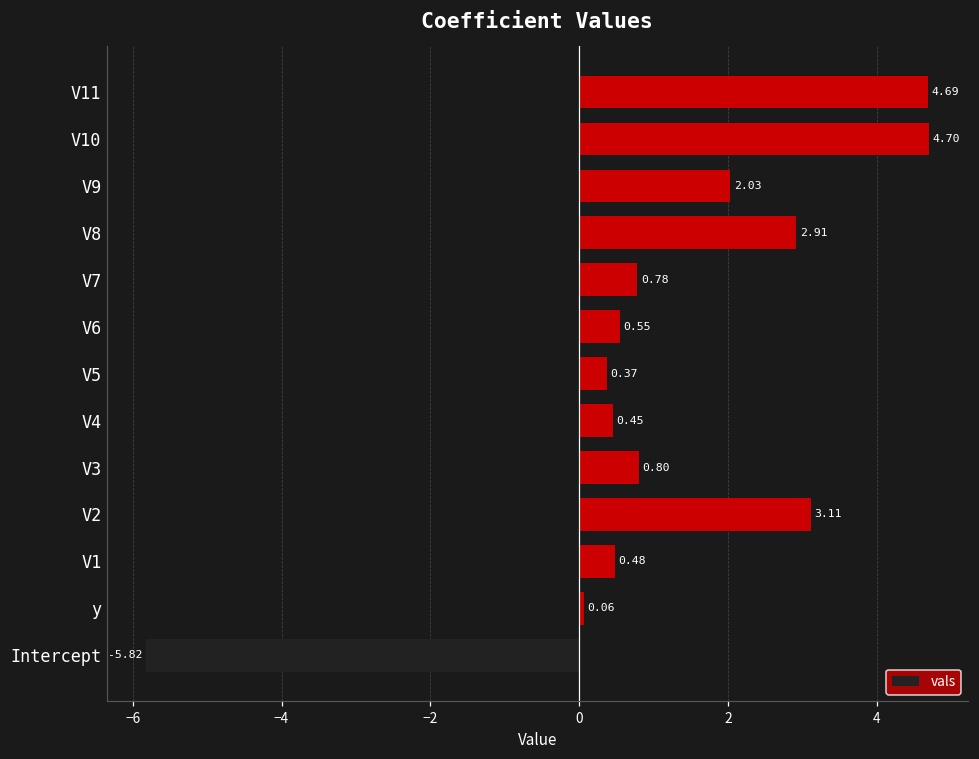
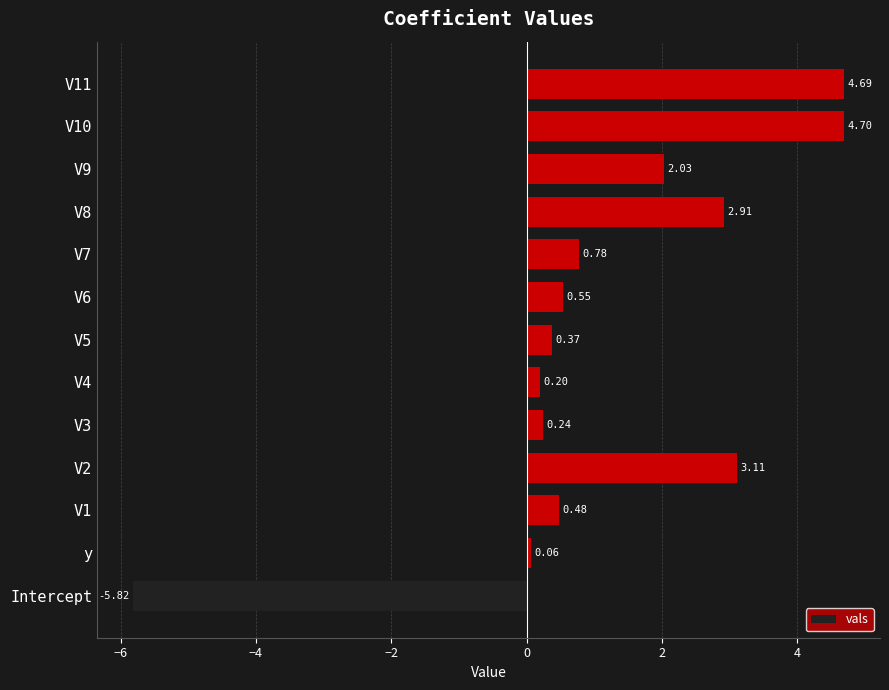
  {
    "V11": 4.69,
    "V10": 4.70,
    "V9": 2.03,
    "V8": 2.91,
    "V7": 0.78,
    "V6": 0.55,
    "V5": 0.37,
-   "V4": 0.45,
-   "V3": 0.80,
+   "V4": 0.20,
+   "V3": 0.24,
    "V2": 3.11,
    "V1": 0.48,
    "y": 0.06,
    "Intercept": -5.82
  }
